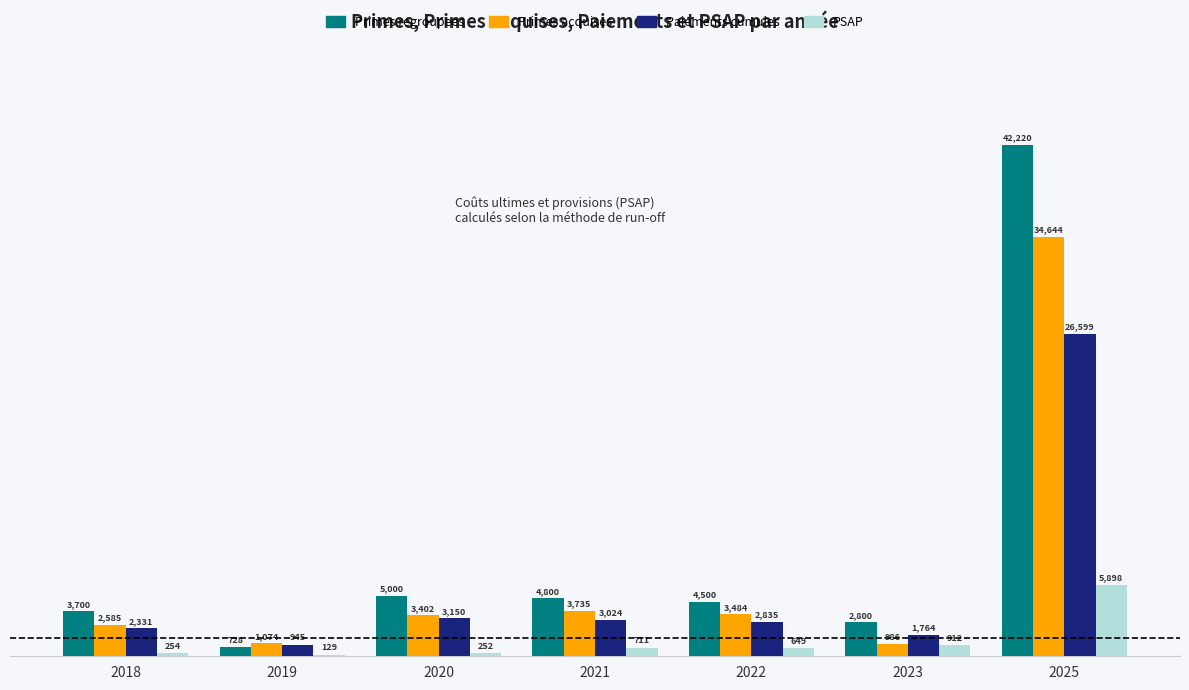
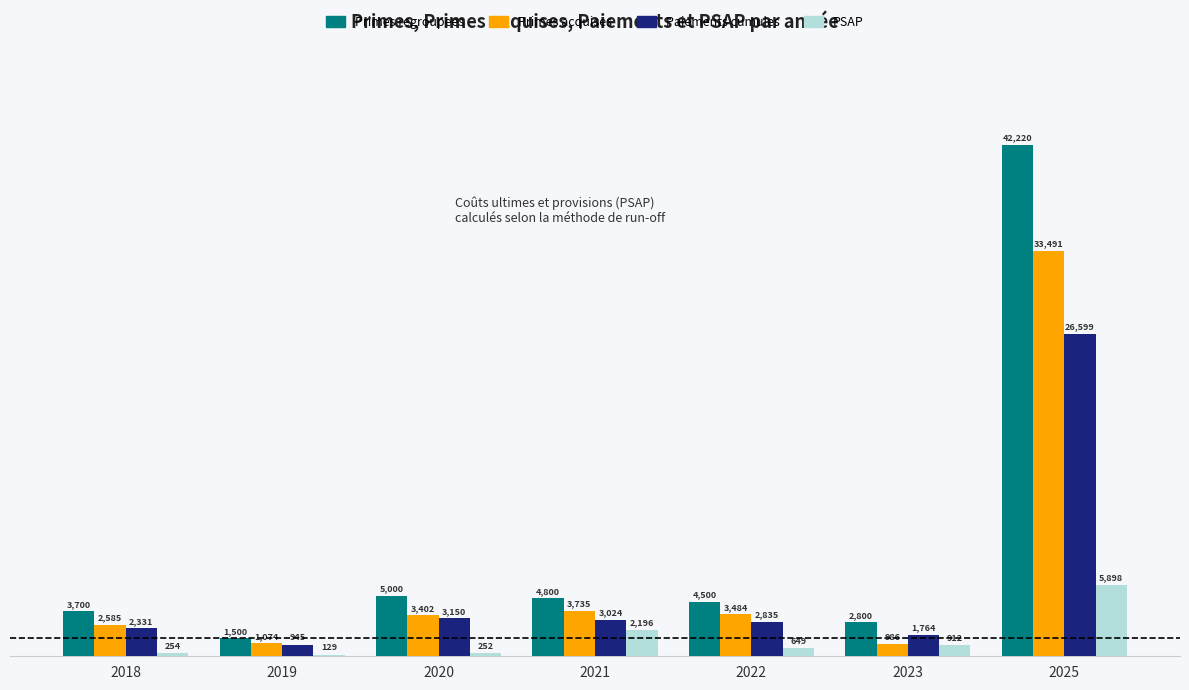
  {
    "Primes regroupees": {
      "2018": "3,700",
-     "2019": "728",
+     "2019": "1,500",
      "2020": "5,000",
      "2021": "4,800",
      "2022": "4,500",
      "2023": "2,800",
      "2025": "42,220"
    },
    "Primes acquises": {
      "2018": "2,585",
      "2019": "1,074",
      "2020": "3,402",
      "2021": "3,735",
      "2022": "3,484",
      "2023": "986",
-     "2025": "34,644"
+     "2025": "33,491"
    },
    "Paiements cumules": {
      "2018": "2,331",
      "2019": "945",
      "2020": "3,150",
      "2021": "3,024",
      "2022": "2,835",
      "2023": "1,764",
      "2025": "26,599"
    },
    "PSAP": {
      "2018": "254",
      "2019": "129",
      "2020": "252",
-     "2021": "711",
+     "2021": "2,196",
      "2022": "649",
      "2023": "912",
      "2025": "5,898"
    }
  }
